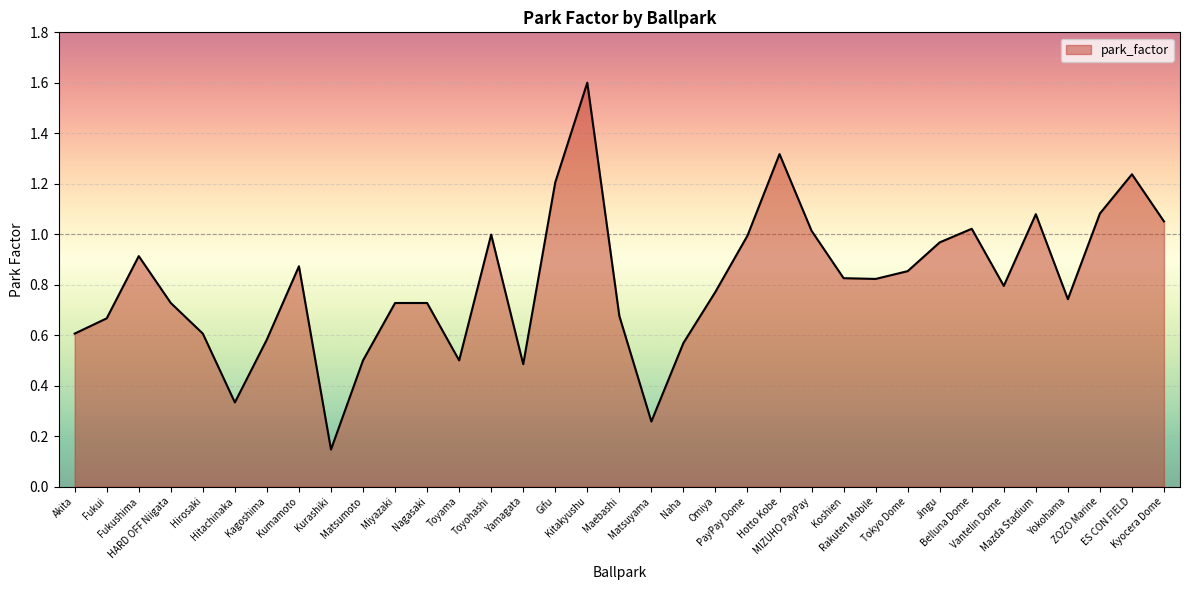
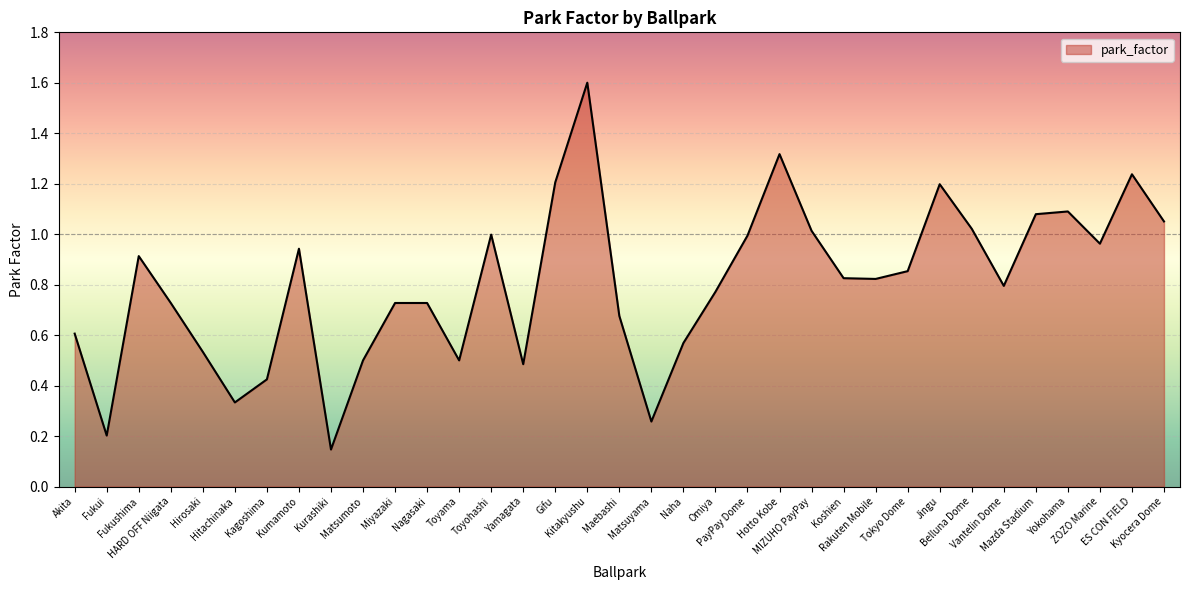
  {
    "Akita": 0.61,
-   "Fukui": 0.67,
+   "Fukui": 0.20,
    "Fukushima": 0.91,
    "HARD OFF Niigata": 0.73,
-   "Hirosaki": 0.61,
+   "Hirosaki": 0.53,
    "Hitachinaka": 0.33,
-   "Kagoshima": 0.58,
-   "Kumamoto": 0.87,
+   "Kagoshima": 0.42,
+   "Kumamoto": 0.94,
    "Kurashiki": 0.15,
    "Matsumoto": 0.50,
    "Miyazaki": 0.73,
    "Nagasaki": 0.73,
    "Toyama": 0.50,
    "Toyohashi": 1.00,
    "Yamagata": 0.48,
    "Gifu": 1.21,
    "Kitakyushu": 1.60,
    "Maebashi": 0.68,
    "Matsuyama": 0.26,
    "Naha": 0.57,
    "Omiya": 0.77,
    "PayPay Dome": 0.99,
    "Hotto Kobe": 1.32,
    "MIZUHO PayPay": 1.01,
    "Koshien": 0.83,
    "Rakuten Mobile": 0.82,
    "Tokyo Dome": 0.85,
-   "Jingu": 0.97,
+   "Jingu": 1.20,
    "Belluna Dome": 1.02,
    "Vantelin Dome": 0.80,
    "Mazda Stadium": 1.08,
-   "Yokohama": 0.74,
-   "ZOZO Marine": 1.08,
+   "Yokohama": 1.09,
+   "ZOZO Marine": 0.96,
    "ES CON FIELD": 1.24,
    "Kyocera Dome": 1.05
  }
